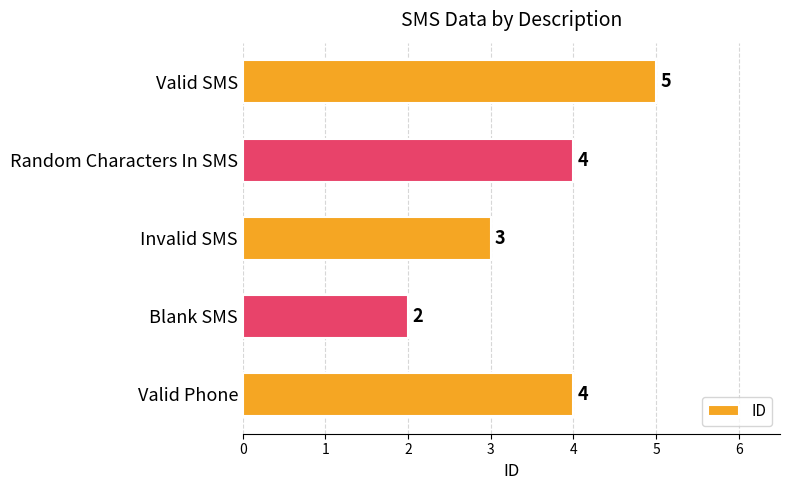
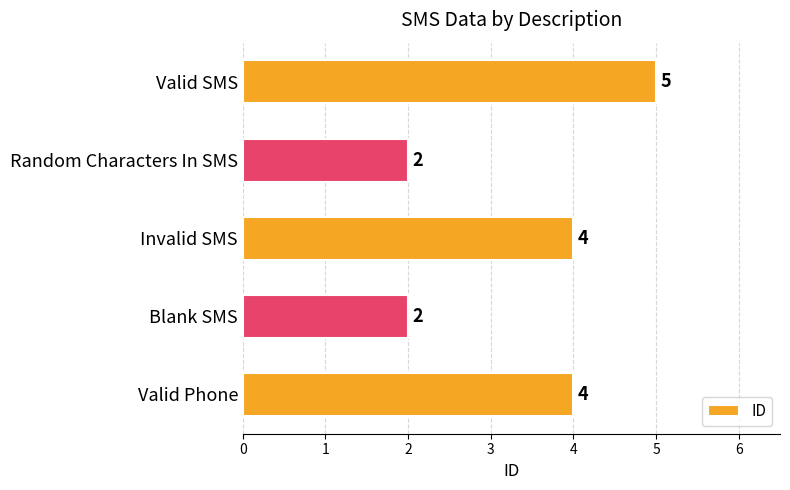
  {
    "Valid SMS": 5,
-   "Random Characters In SMS": 4,
-   "Invalid SMS": 3,
+   "Random Characters In SMS": 2,
+   "Invalid SMS": 4,
    "Blank SMS": 2,
    "Valid Phone": 4
  }
